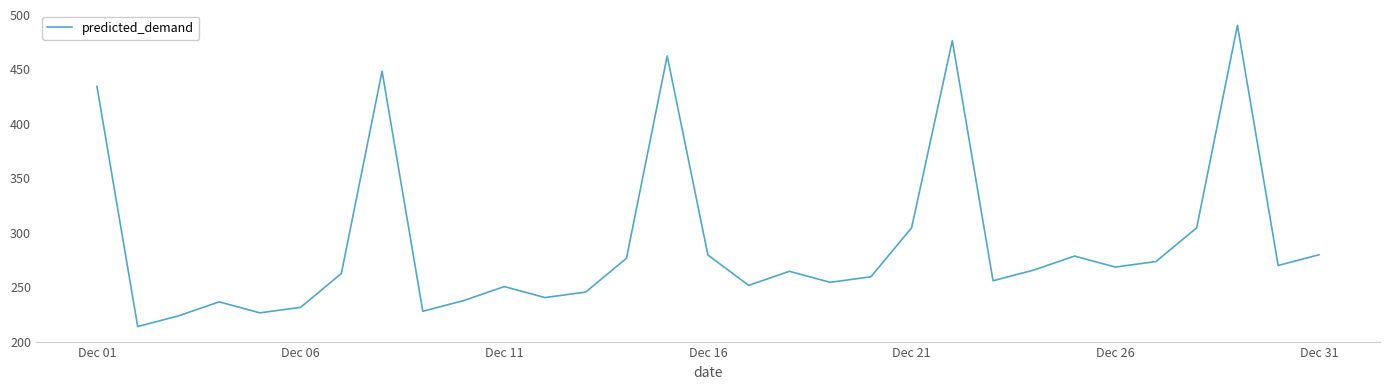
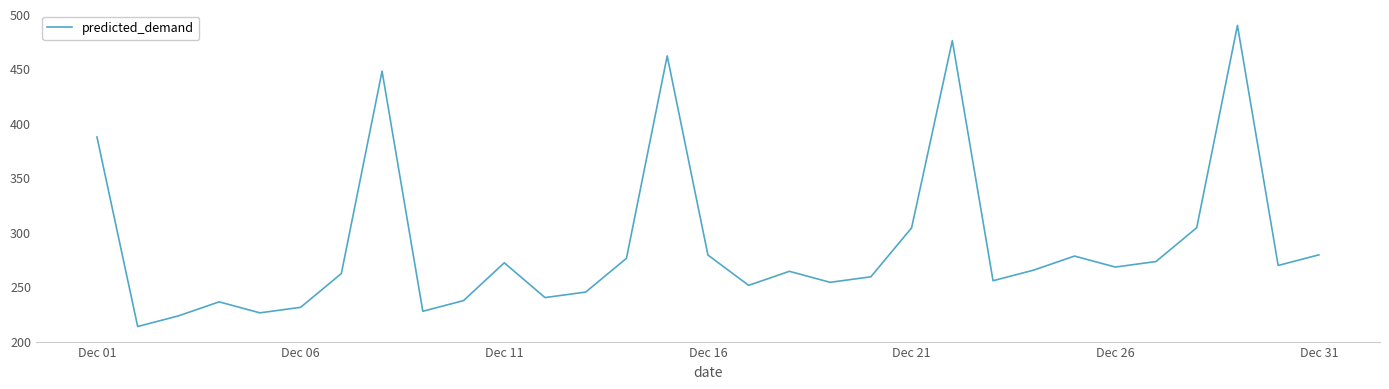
  {
-   "Dec 01": 434,
+   "Dec 01": 387,
    "Dec 06": 231,
-   "Dec 11": 250,
+   "Dec 11": 272,
    "Dec 16": 279,
    "Dec 21": 304,
    "Dec 26": 268,
    "Dec 31": 279
  }
